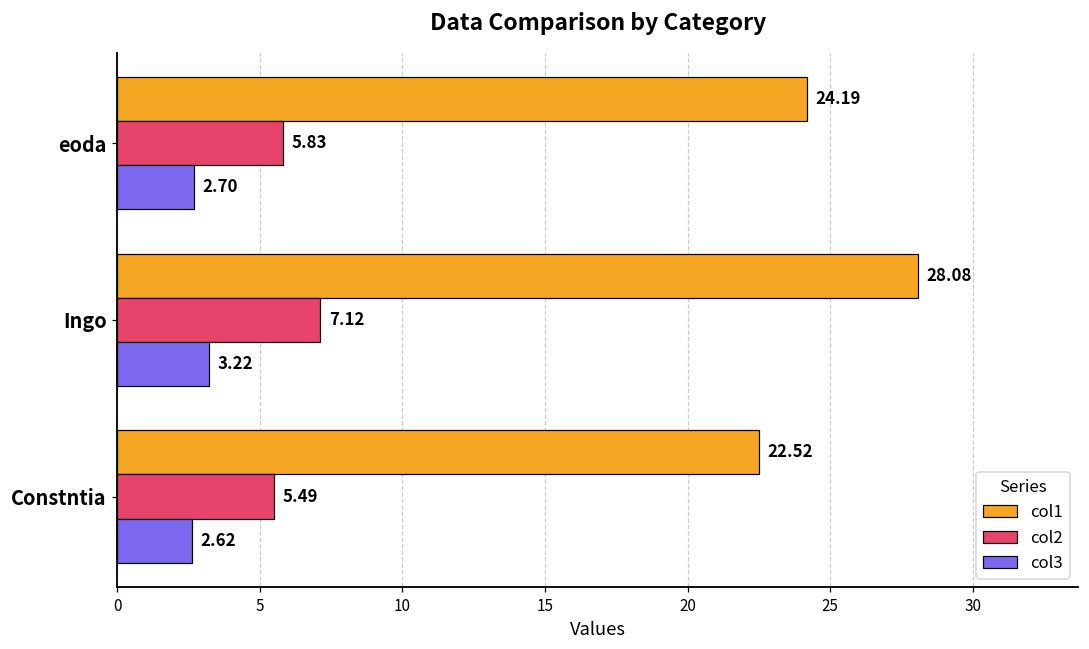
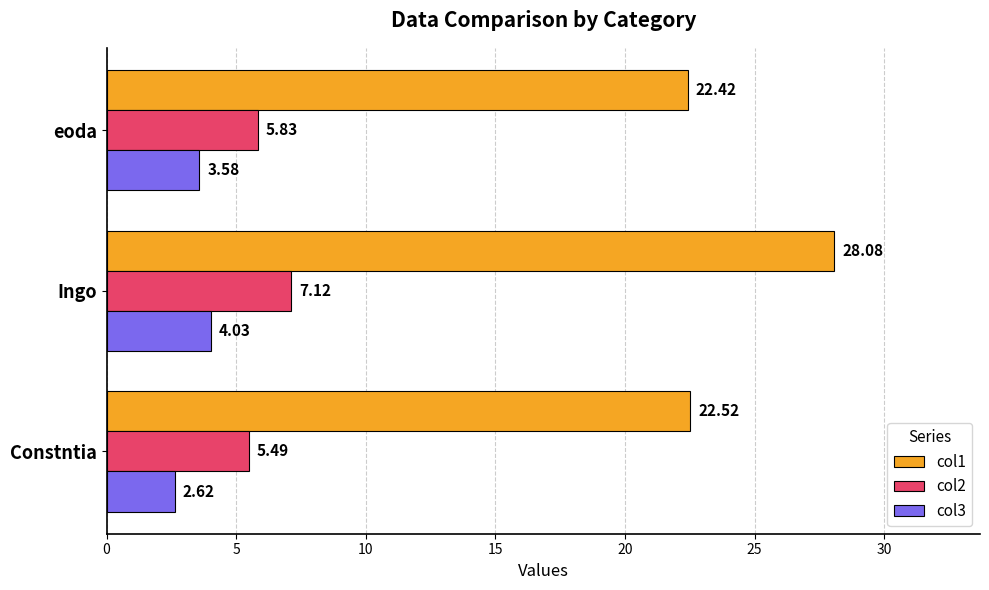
  {
    "col1": {
-     "eoda": 24.19,
+     "eoda": 22.42,
      "Ingo": 28.08,
      "Constntia": 22.52
    },
    "col2": {
      "eoda": 5.83,
      "Ingo": 7.12,
      "Constntia": 5.49
    },
    "col3": {
-     "eoda": 2.70,
-     "Ingo": 3.22,
+     "eoda": 3.58,
+     "Ingo": 4.03,
      "Constntia": 2.62
    }
  }
